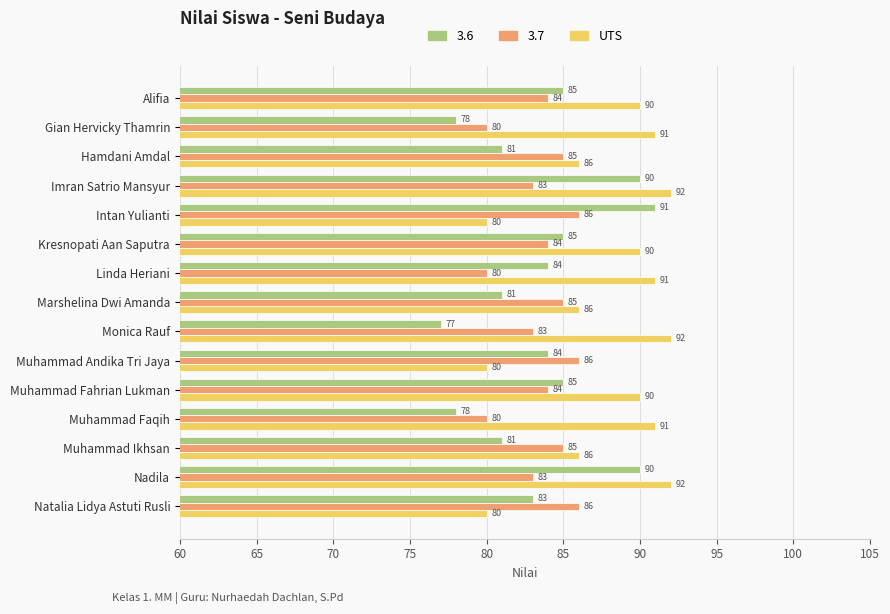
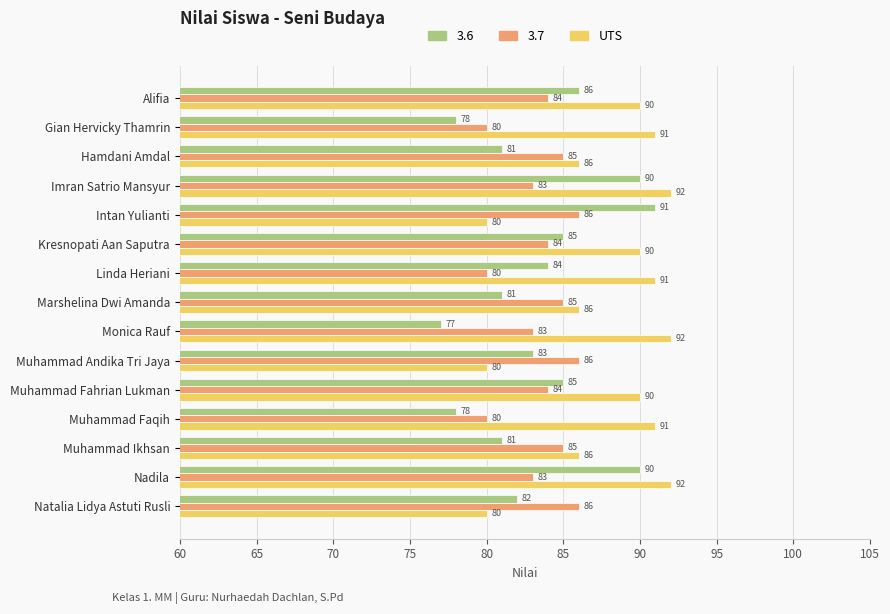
  {
    "3.6": {
-     "Alifia": 85,
+     "Alifia": 86,
      "Gian Hervicky Thamrin": 78,
      "Hamdani Amdal": 81,
      "Imran Satrio Mansyur": 90,
      "Intan Yulianti": 91,
      "Kresnopati Aan Saputra": 85,
      "Linda Heriani": 84,
      "Marshelina Dwi Amanda": 81,
      "Monica Rauf": 77,
-     "Muhammad Andika Tri Jaya": 84,
+     "Muhammad Andika Tri Jaya": 83,
      "Muhammad Fahrian Lukman": 85,
      "Muhammad Faqih": 78,
      "Muhammad Ikhsan": 81,
      "Nadila": 90,
-     "Natalia Lidya Astuti Rusli": 83
+     "Natalia Lidya Astuti Rusli": 82
    }
  }
